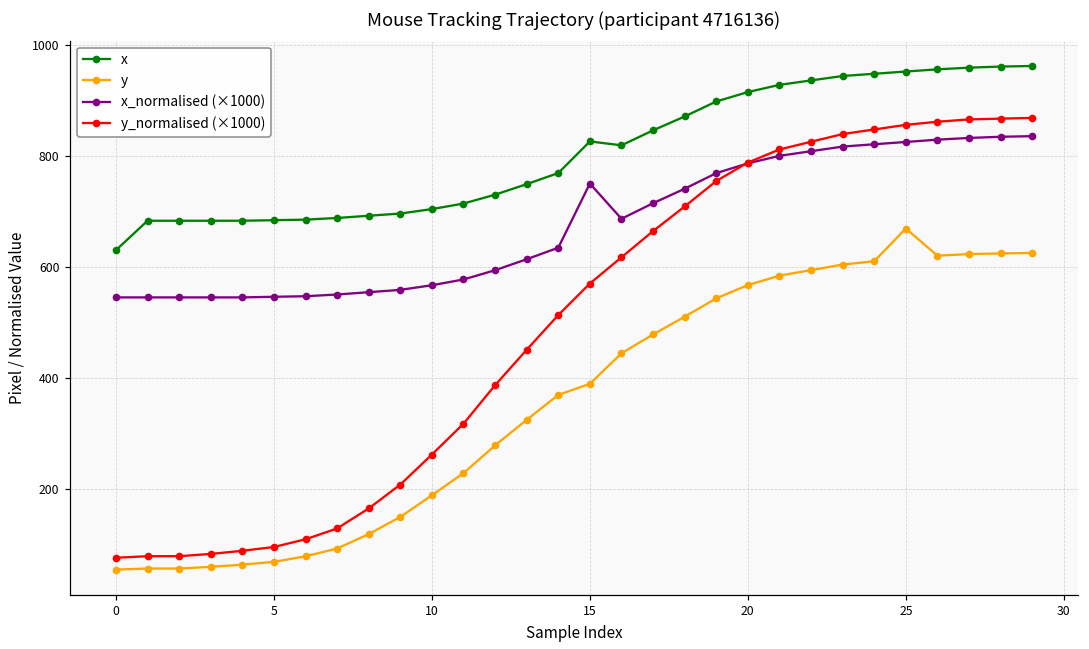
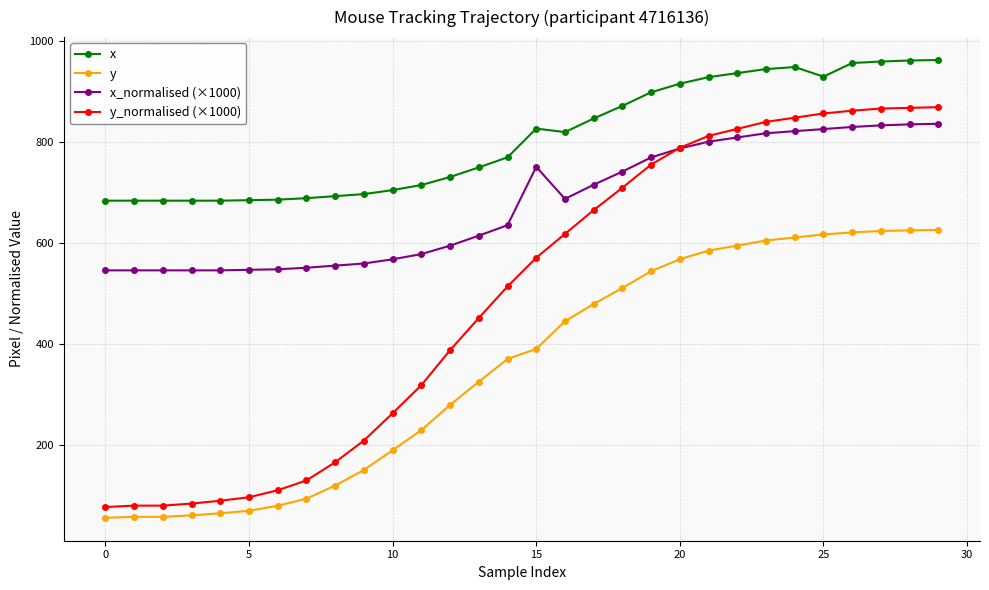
  {
    "x": {
-     "0": 630,
+     "0": 680,
      "5": 690,
      "10": 710,
      "15": 830,
      "20": 920,
-     "25": 950
+     "25": 930
    },
    "y": {
      "0": 60,
      "5": 70,
      "10": 190,
      "15": 390,
      "20": 570,
-     "25": 670
+     "25": 620
    },
    "x_normalised (×1000)": {
      "0": 550,
      "5": 550,
      "10": 570,
      "15": 750,
      "25": 830
    },
    "y_normalised (×1000)": {
      "0": 80,
      "5": 100,
      "10": 260,
      "15": 570,
      "25": 860
    }
  }
